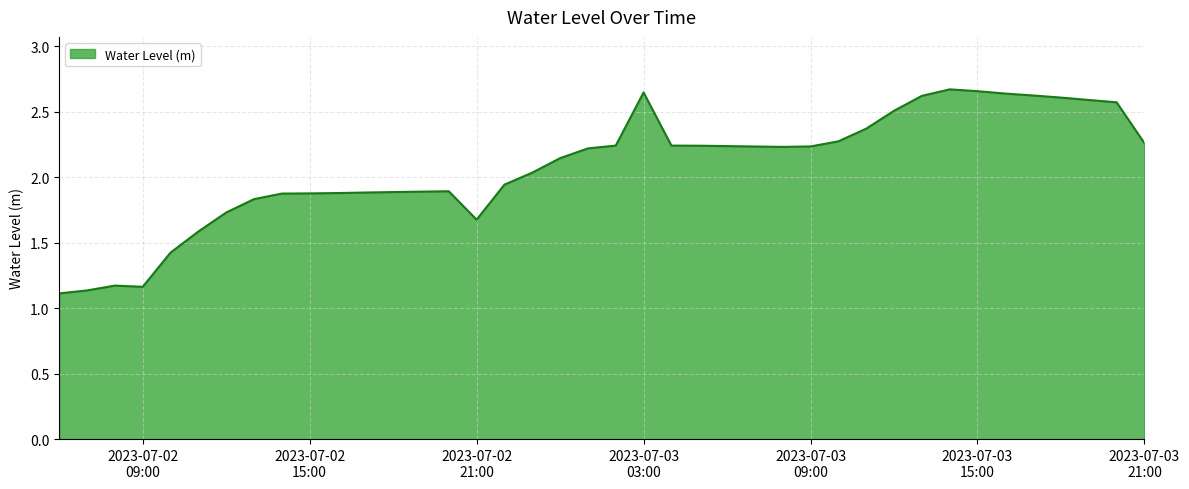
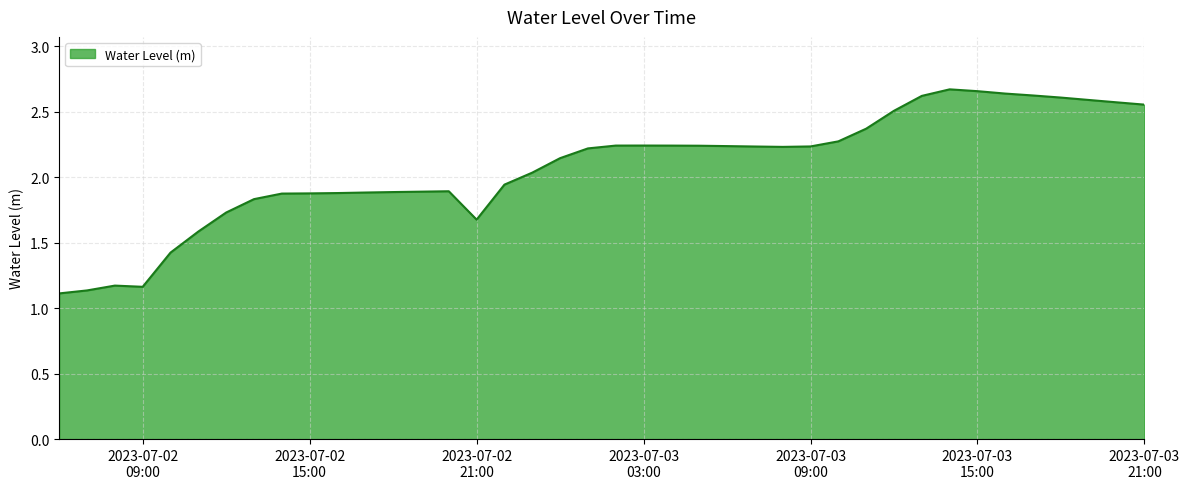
  {
    "2023-07-02 09:00": 1.16,
    "2023-07-02 15:00": 1.88,
    "2023-07-02 21:00": 1.68,
-   "2023-07-03 03:00": 2.65,
+   "2023-07-03 03:00": 2.24,
    "2023-07-03 09:00": 2.23,
    "2023-07-03 15:00": 2.66,
-   "2023-07-03 21:00": 2.26
+   "2023-07-03 21:00": 2.55
  }
